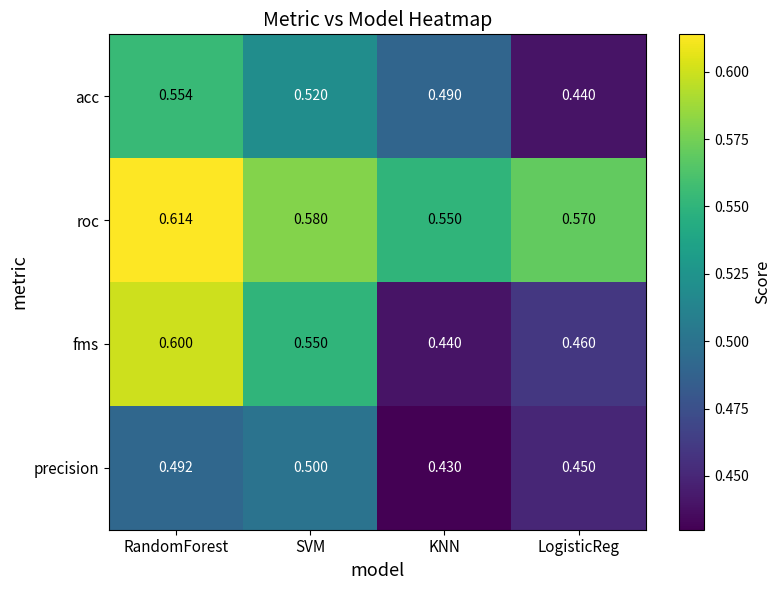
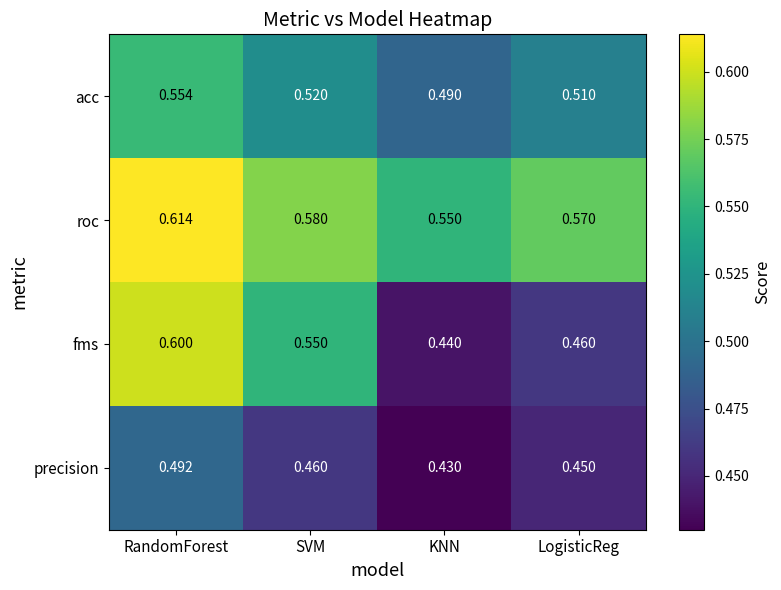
  {
    "acc": {
      "RandomForest": 0.554,
      "SVM": 0.520,
      "KNN": 0.490,
-     "LogisticReg": 0.440
+     "LogisticReg": 0.510
    },
    "roc": {
      "RandomForest": 0.614,
      "SVM": 0.580,
      "KNN": 0.550,
      "LogisticReg": 0.570
    },
    "fms": {
      "RandomForest": 0.600,
      "SVM": 0.550,
      "KNN": 0.440,
      "LogisticReg": 0.460
    },
    "precision": {
      "RandomForest": 0.492,
-     "SVM": 0.500,
+     "SVM": 0.460,
      "KNN": 0.430,
      "LogisticReg": 0.450
    }
  }
